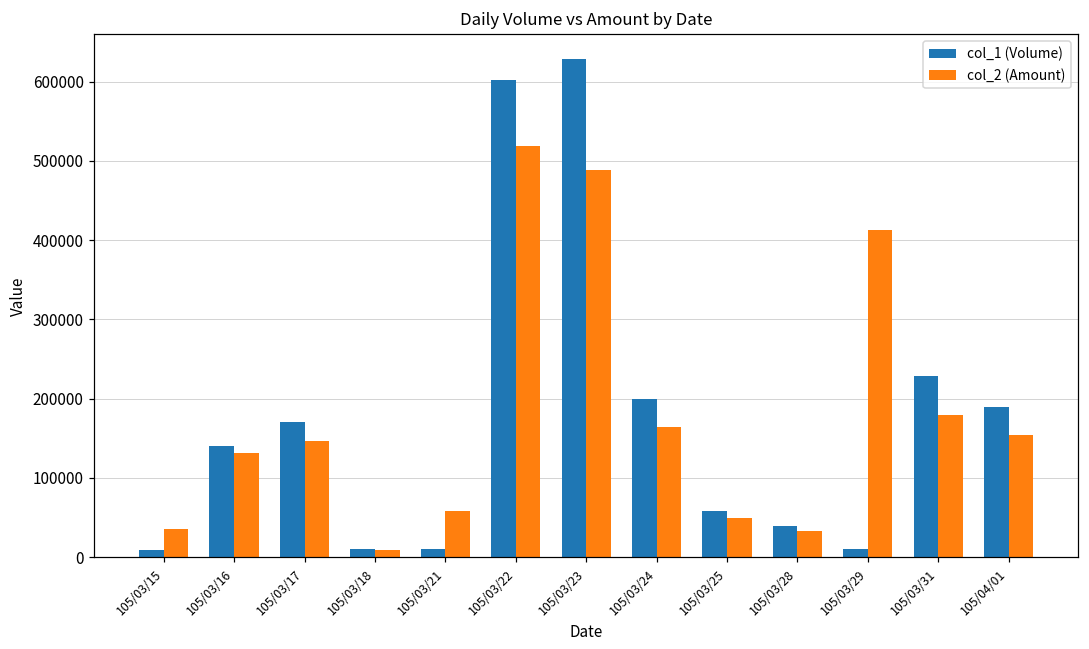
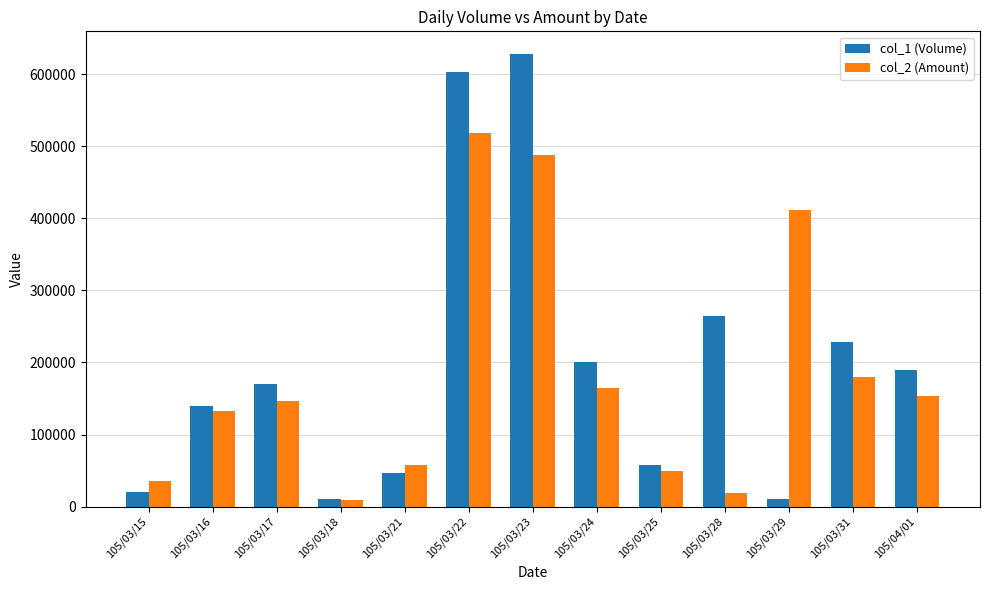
  {
    "col_1 (Volume)": {
-     "105/03/15": 10000,
+     "105/03/15": 20000,
      "105/03/16": 140000,
      "105/03/17": 170000,
      "105/03/18": 10000,
-     "105/03/21": 10000,
+     "105/03/21": 50000,
      "105/03/22": 600000,
      "105/03/23": 630000,
      "105/03/24": 200000,
      "105/03/25": 60000,
-     "105/03/28": 40000,
+     "105/03/28": 260000,
      "105/03/29": 10000,
      "105/03/31": 230000,
      "105/04/01": 190000
    },
    "col_2 (Amount)": {
      "105/03/15": 40000,
      "105/03/16": 130000,
      "105/03/17": 150000,
      "105/03/18": 10000,
      "105/03/21": 60000,
      "105/03/22": 520000,
      "105/03/23": 490000,
      "105/03/24": 160000,
      "105/03/25": 50000,
-     "105/03/28": 30000,
+     "105/03/28": 20000,
      "105/03/29": 410000,
      "105/03/31": 180000,
      "105/04/01": 150000
    }
  }
